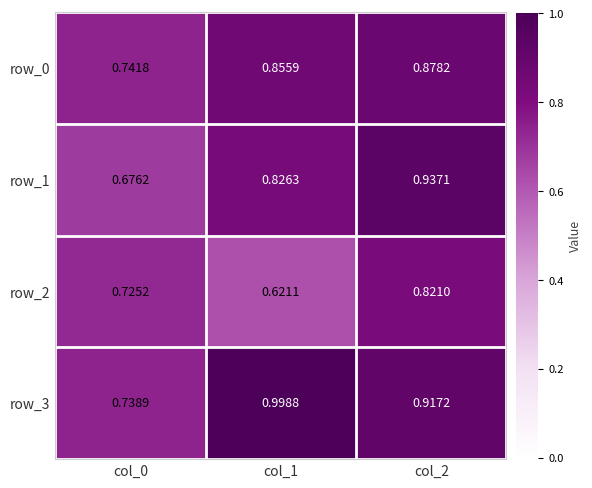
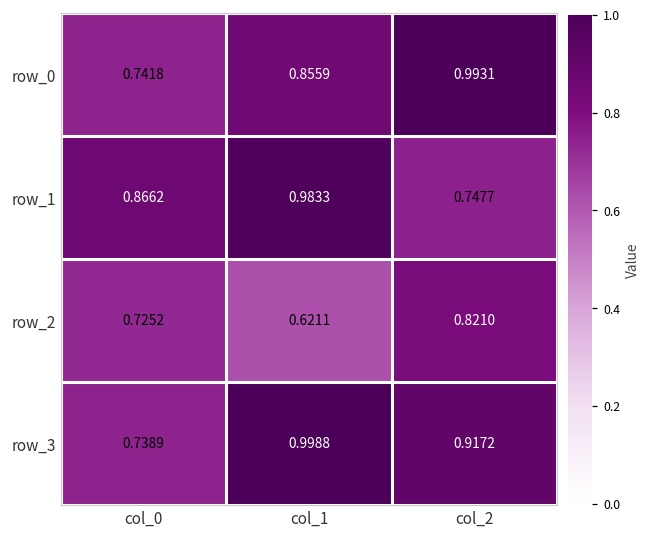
  {
    "row_0": {
      "col_0": 0.7418,
      "col_1": 0.8559,
-     "col_2": 0.8782
+     "col_2": 0.9931
    },
    "row_1": {
-     "col_0": 0.6762,
-     "col_1": 0.8263,
-     "col_2": 0.9371
+     "col_0": 0.8662,
+     "col_1": 0.9833,
+     "col_2": 0.7477
    },
    "row_2": {
      "col_0": 0.7252,
      "col_1": 0.6211,
      "col_2": 0.8210
    },
    "row_3": {
      "col_0": 0.7389,
      "col_1": 0.9988,
      "col_2": 0.9172
    }
  }
